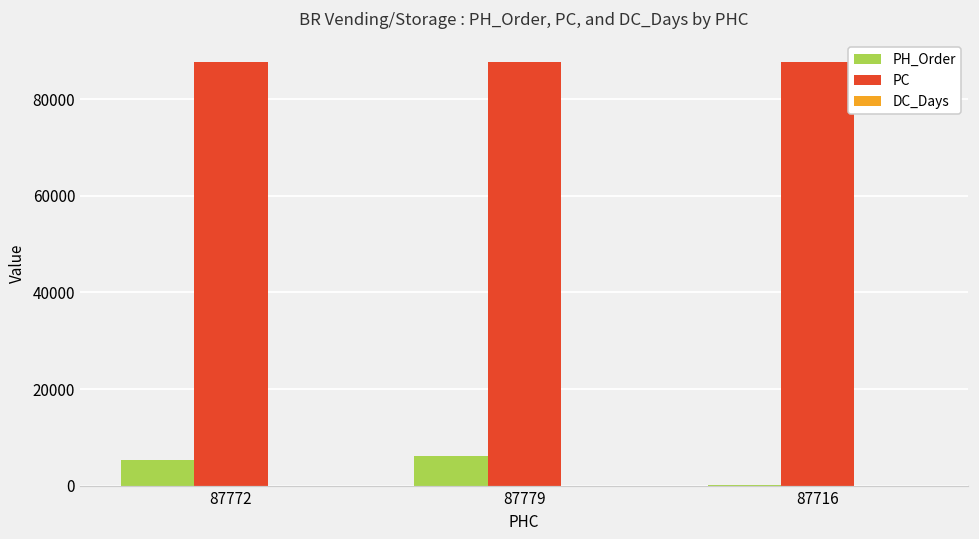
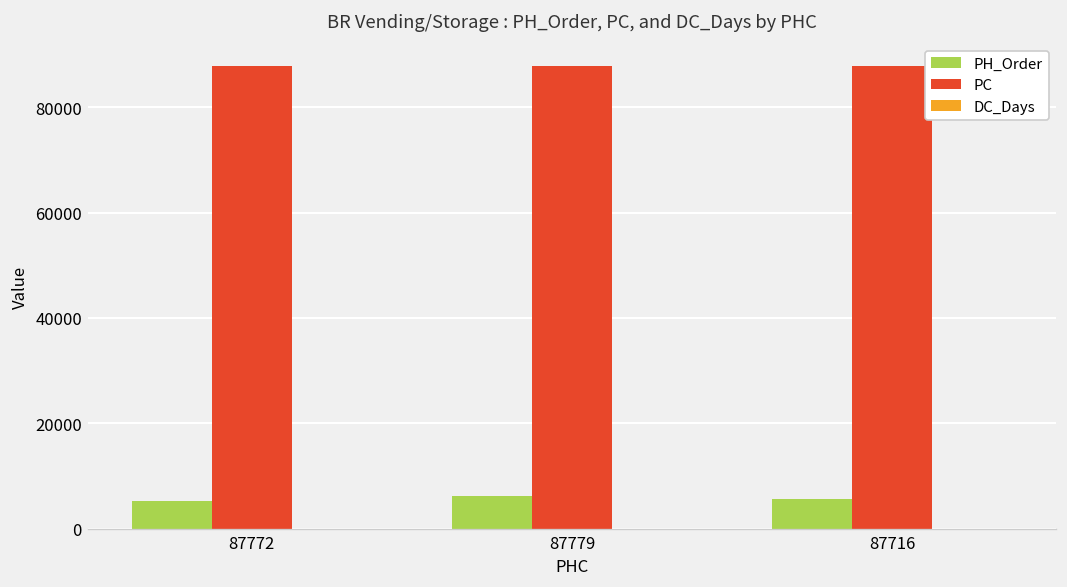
  {
    "PH_Order": {
      "87772": 5000,
      "87779": 6000,
-     "87716": 0
+     "87716": 6000
    },
    "PC": {
      "87772": 88000,
      "87779": 88000,
      "87716": 88000
    }
  }
